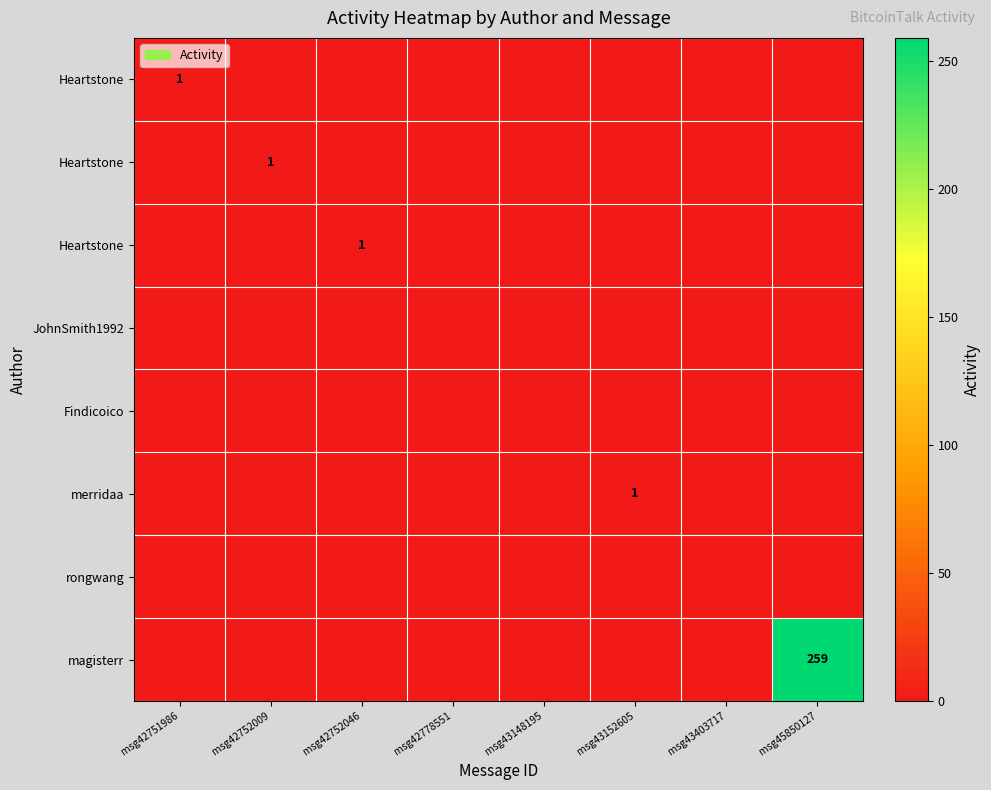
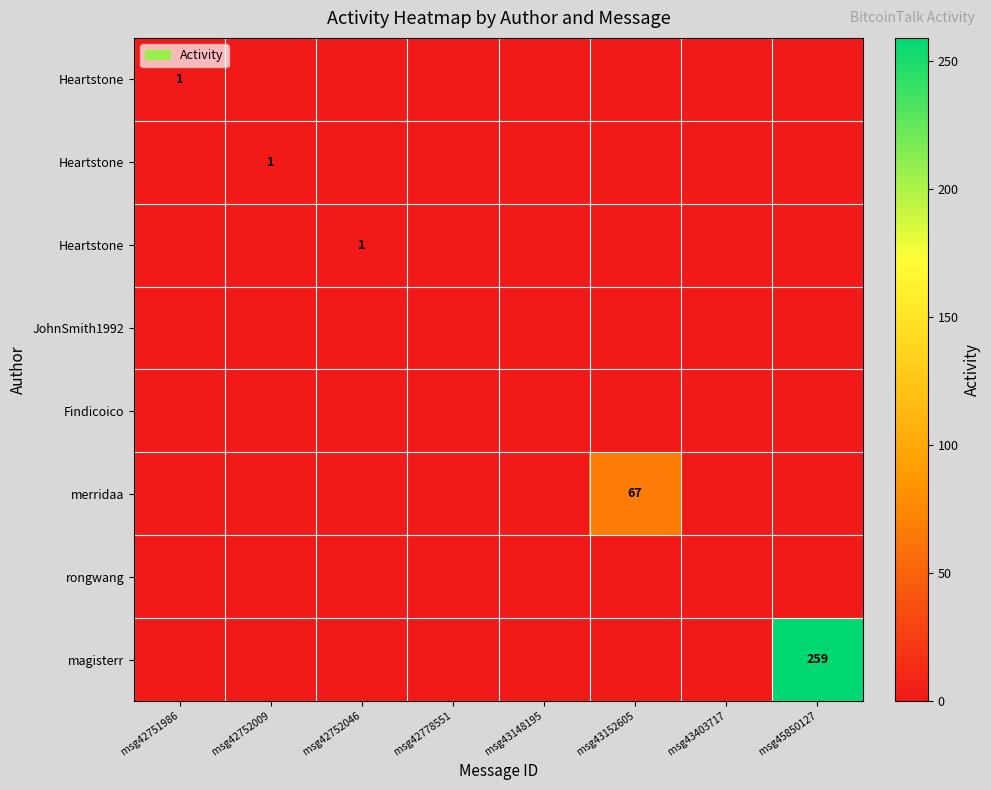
  {
    "merridaa": {
-     "msg43152605": 1
+     "msg43152605": 67
    },
    "magisterr": {
      "msg45850127": 259
    }
  }
